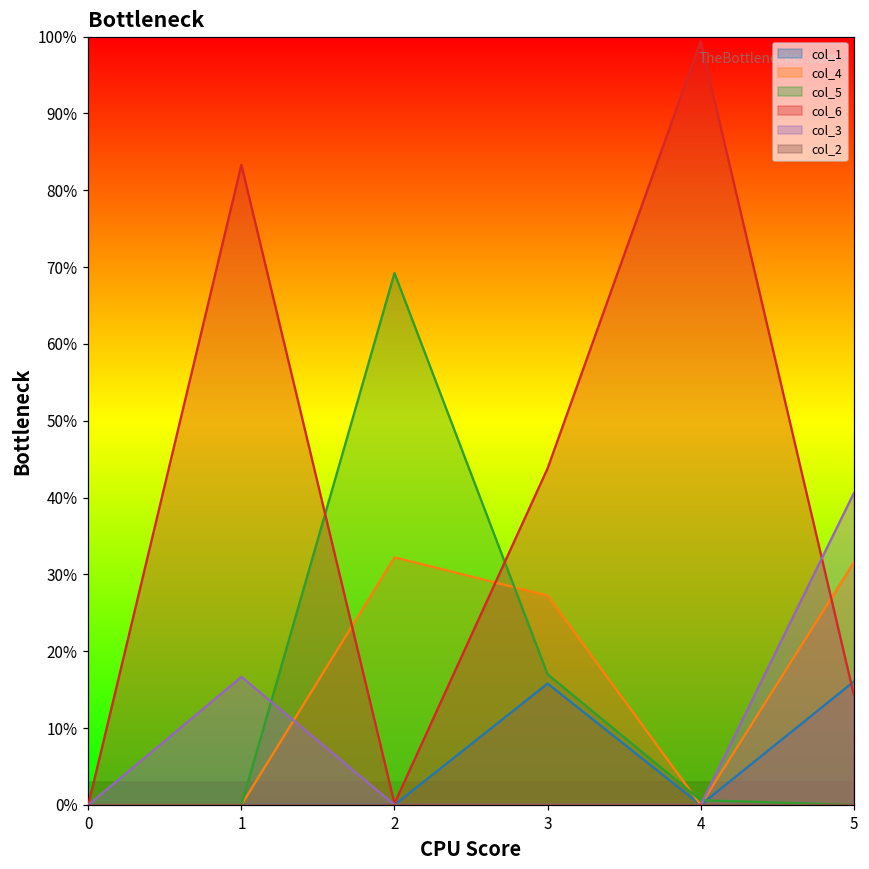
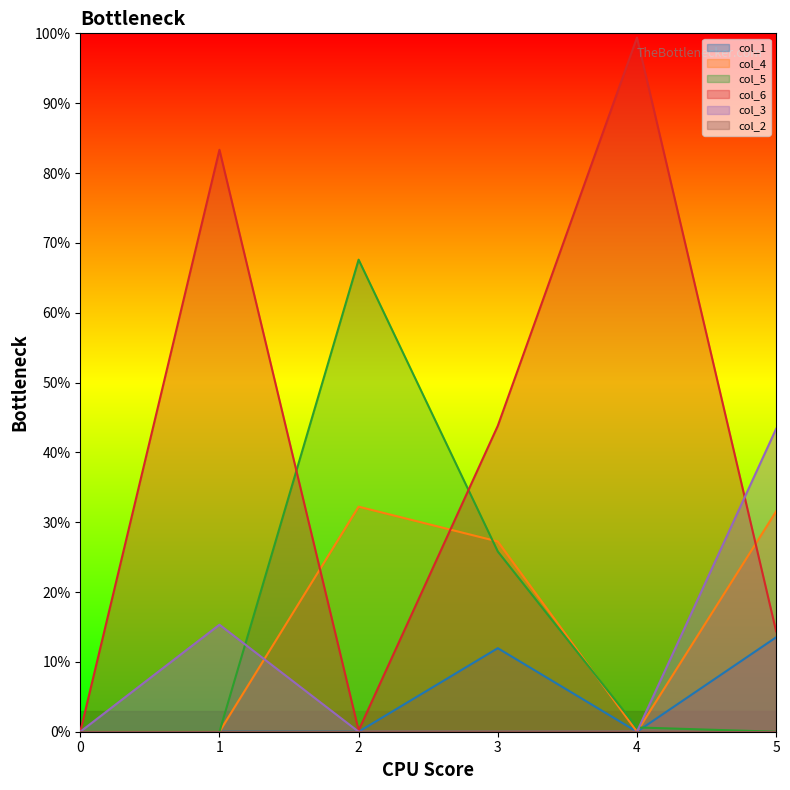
  {
    "col_1": {
-     "3": "16%",
-     "5": "16%"
+     "3": "12%",
+     "5": "14%"
    },
    "col_5": {
-     "2": "69%",
-     "3": "17%"
+     "2": "68%",
+     "3": "26%"
    },
    "col_3": {
-     "1": "17%",
-     "5": "41%"
+     "1": "15%",
+     "5": "43%"
    }
  }
